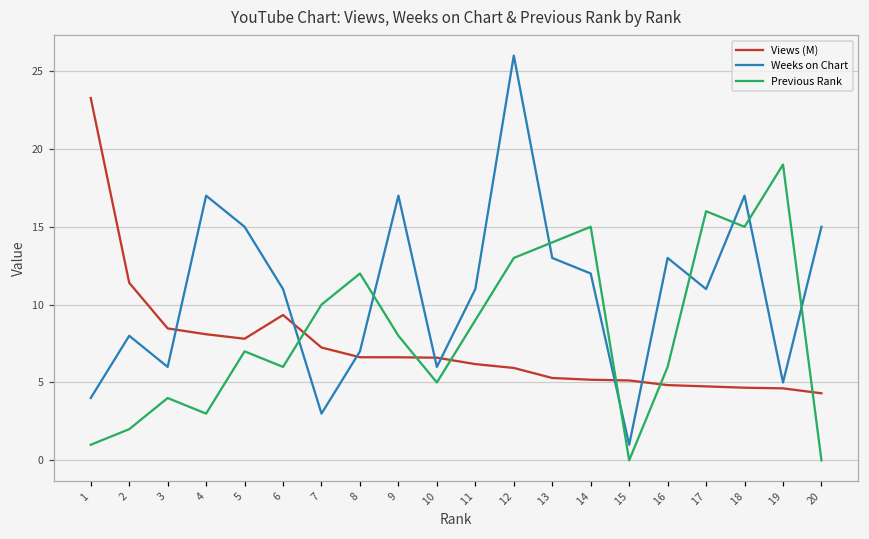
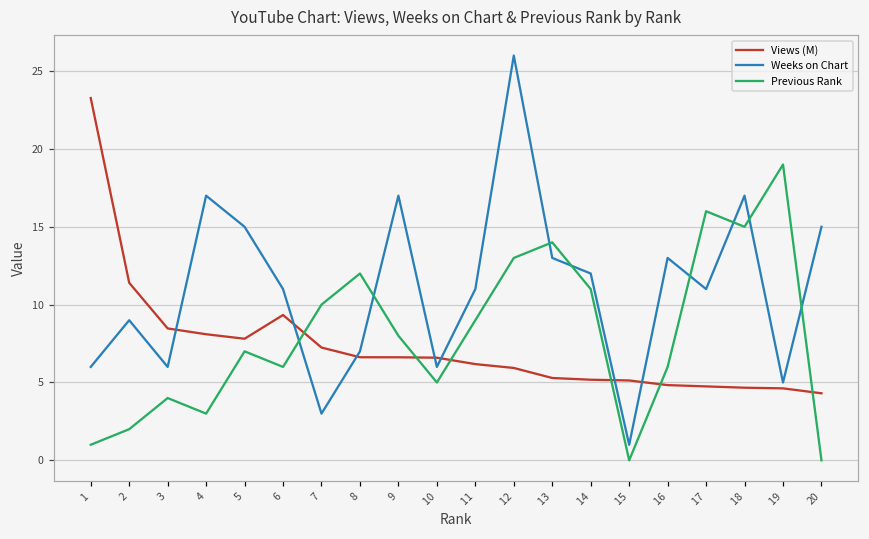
  {
    "Views (M)": {
      "1": 23.3,
      "2": 11.4,
      "3": 8.5,
      "4": 8,
      "5": 7.8,
      "6": 9.3,
      "7": 7.2,
      "8": 6.6,
      "9": 6.6,
      "10": 6.6,
      "11": 6.2,
      "12": 6,
      "13": 5.3,
      "14": 5,
      "15": 5,
      "16": 5,
      "17": 4.7,
      "18": 4.7,
      "19": 4.6,
      "20": 4.3
    },
    "Weeks on Chart": {
-     "1": 4,
-     "2": 8,
+     "1": 6,
+     "2": 9,
      "3": 6,
      "4": 17,
      "5": 15,
      "6": 11,
      "7": 3,
      "8": 7,
      "9": 17,
      "10": 6,
      "11": 11,
      "12": 26,
      "13": 13,
      "14": 12,
      "15": 1,
      "16": 13,
      "17": 11,
      "18": 17,
      "19": 5,
      "20": 15
    },
    "Previous Rank": {
      "1": 1,
      "2": 2,
      "3": 4,
      "4": 3,
      "5": 7,
      "6": 6,
      "7": 10,
      "8": 12,
      "9": 8,
      "10": 5,
      "11": 9,
      "12": 13,
      "13": 14,
-     "14": 15,
+     "14": 11,
      "15": 0,
      "16": 6,
      "17": 16,
      "18": 15,
      "19": 19,
      "20": 0
    }
  }
